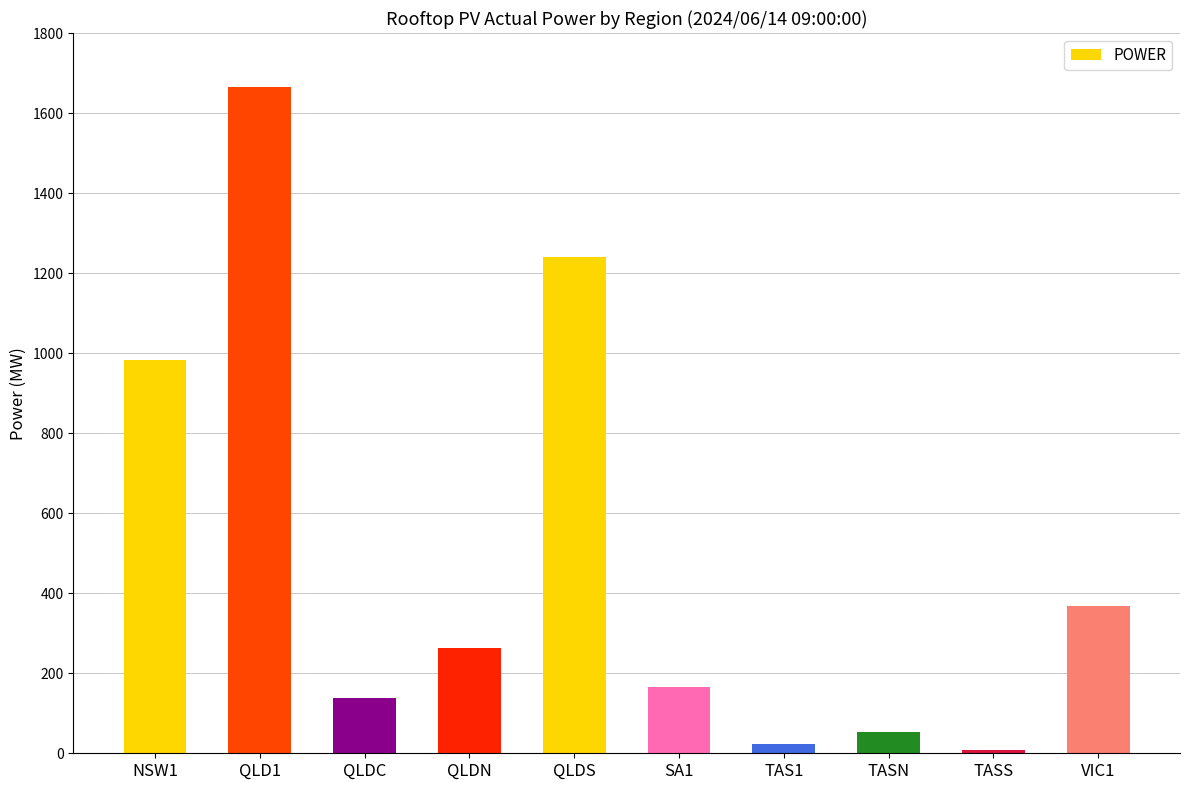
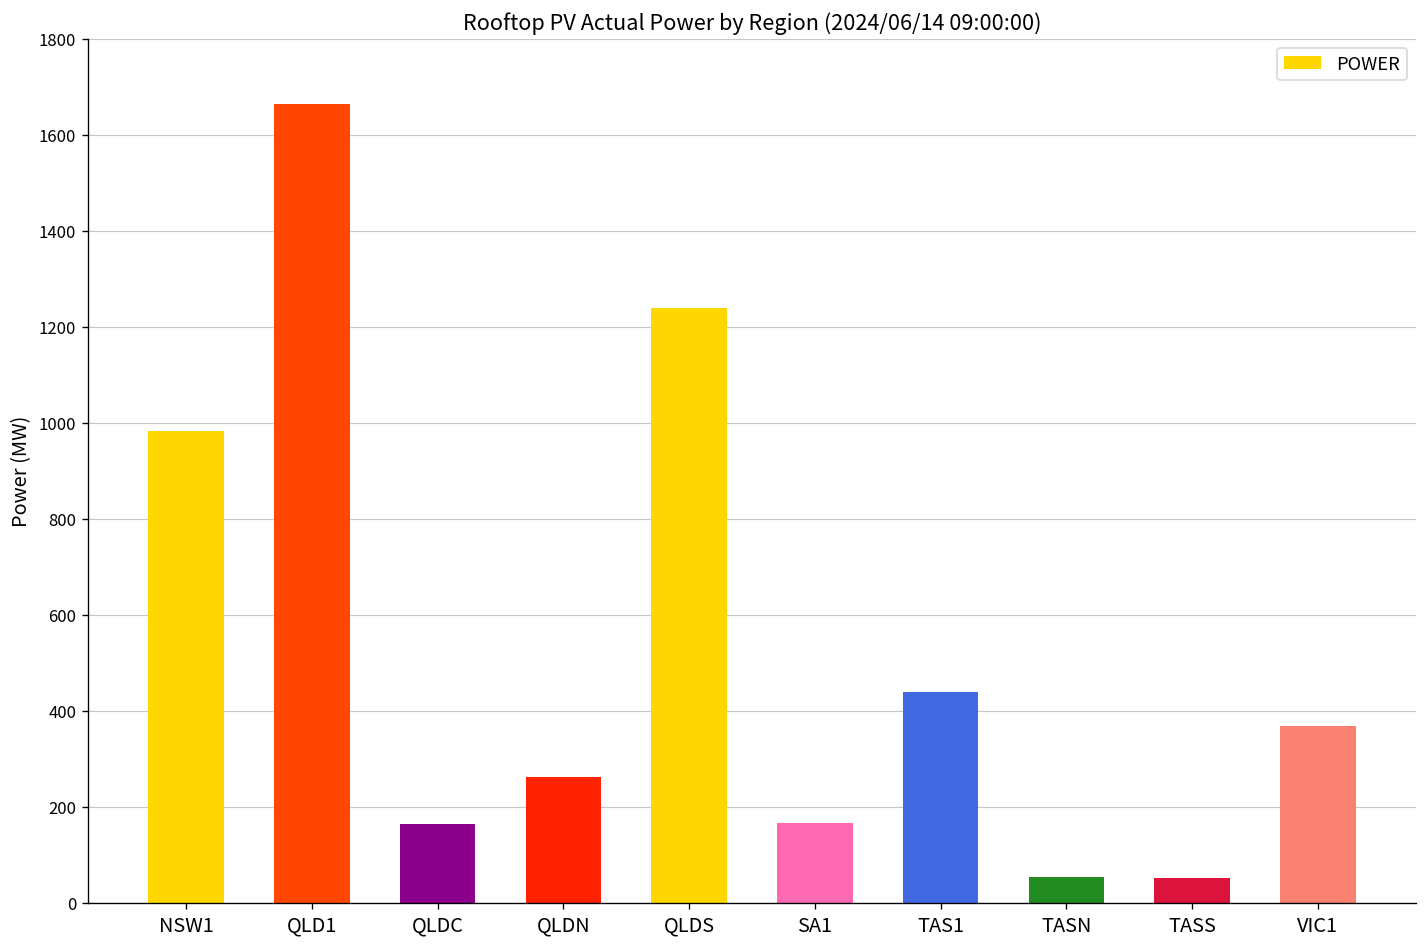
  {
    "NSW1": 980,
    "QLD1": 1660,
-   "QLDC": 140,
+   "QLDC": 160,
    "QLDN": 260,
    "QLDS": 1240,
    "SA1": 170,
-   "TAS1": 20,
+   "TAS1": 440,
    "TASN": 50,
-   "TASS": 10,
+   "TASS": 50,
    "VIC1": 370
  }
